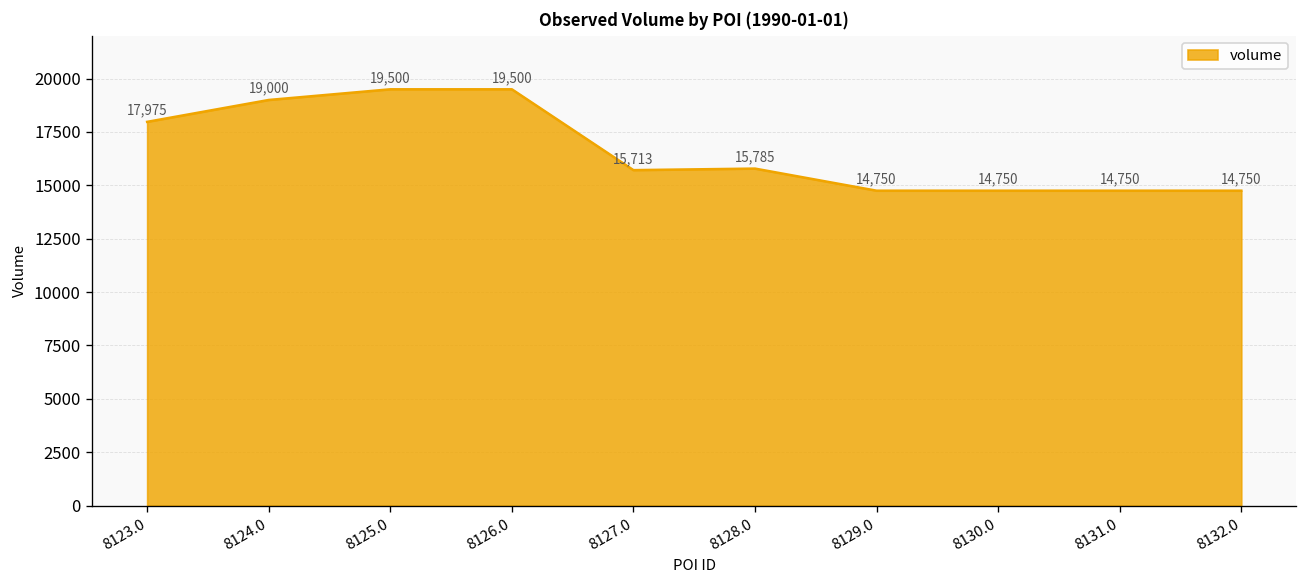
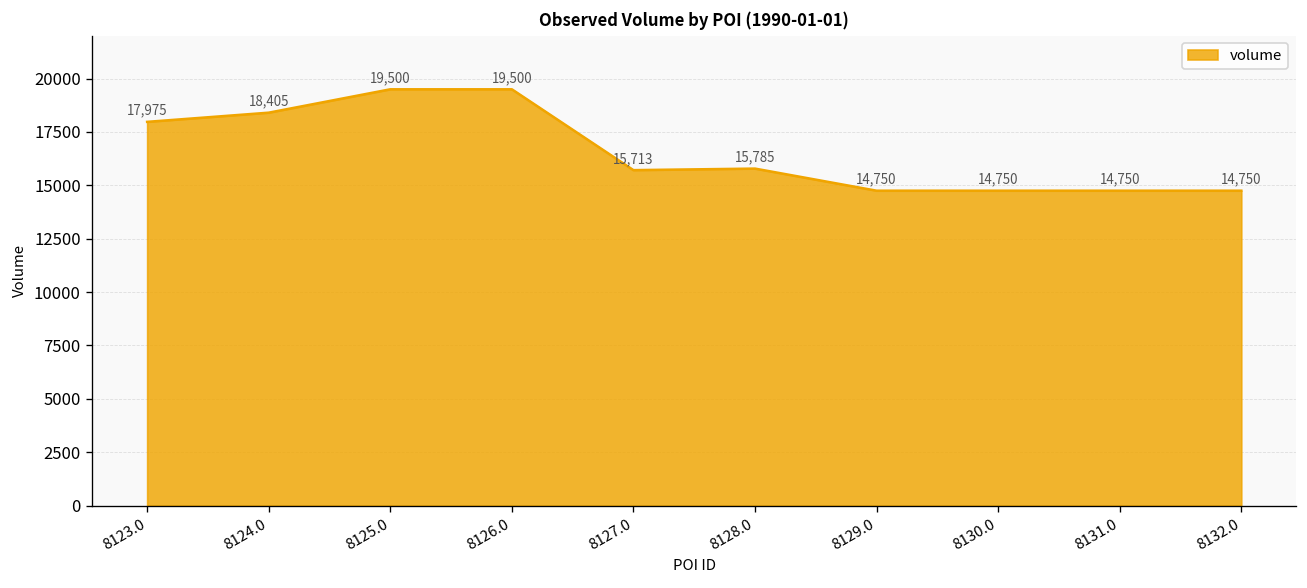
  {
    "8123.0": "17,975",
-   "8124.0": "19,000",
+   "8124.0": "18,405",
    "8125.0": "19,500",
    "8126.0": "19,500",
    "8127.0": "15,713",
    "8128.0": "15,785",
    "8129.0": "14,750",
    "8130.0": "14,750",
    "8131.0": "14,750",
    "8132.0": "14,750"
  }
